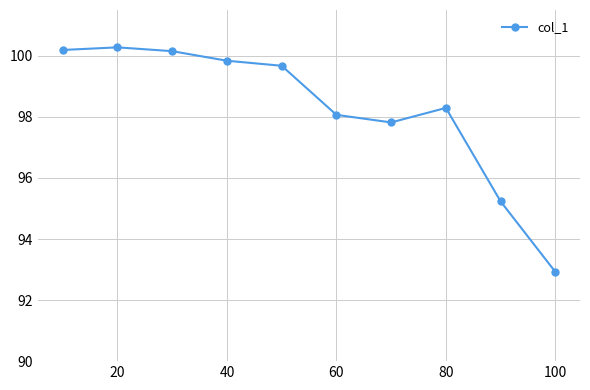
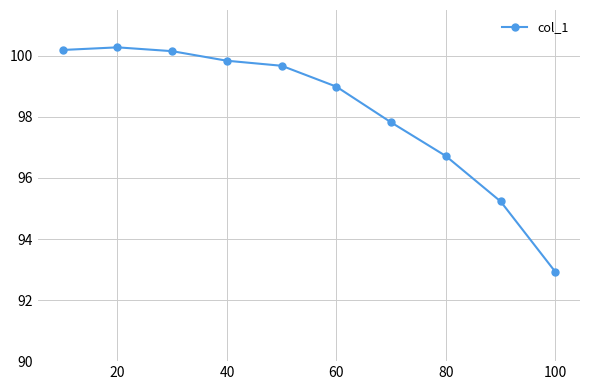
  {
    "20": 100.3,
    "40": 99.8,
-   "60": 98.1,
-   "80": 98.3,
+   "60": 99.0,
+   "80": 96.7,
    "100": 92.9
  }
